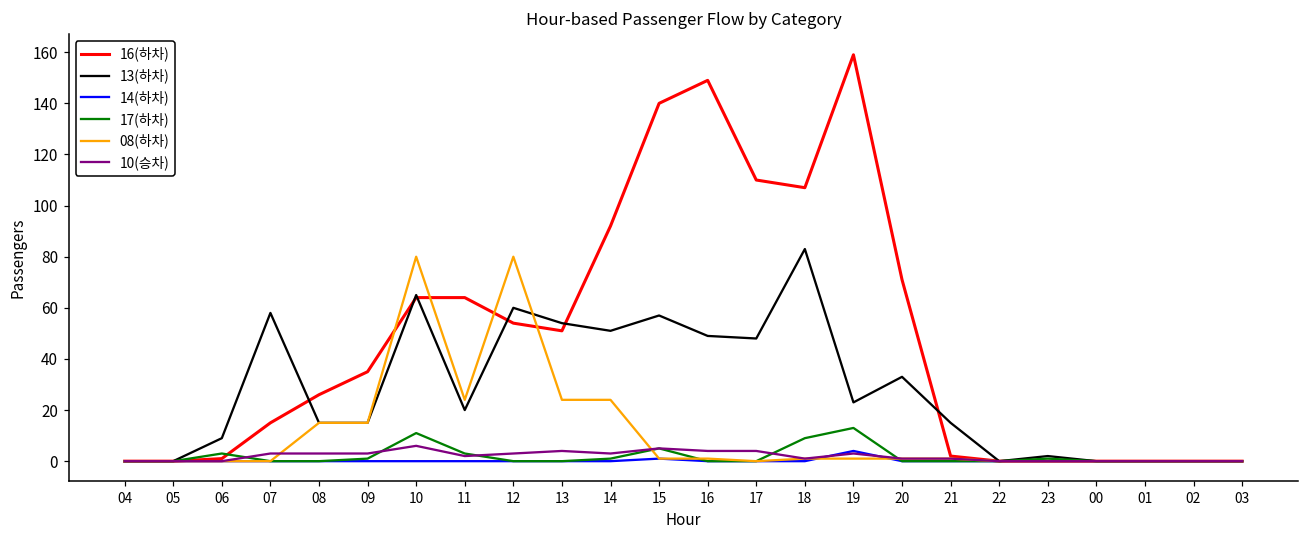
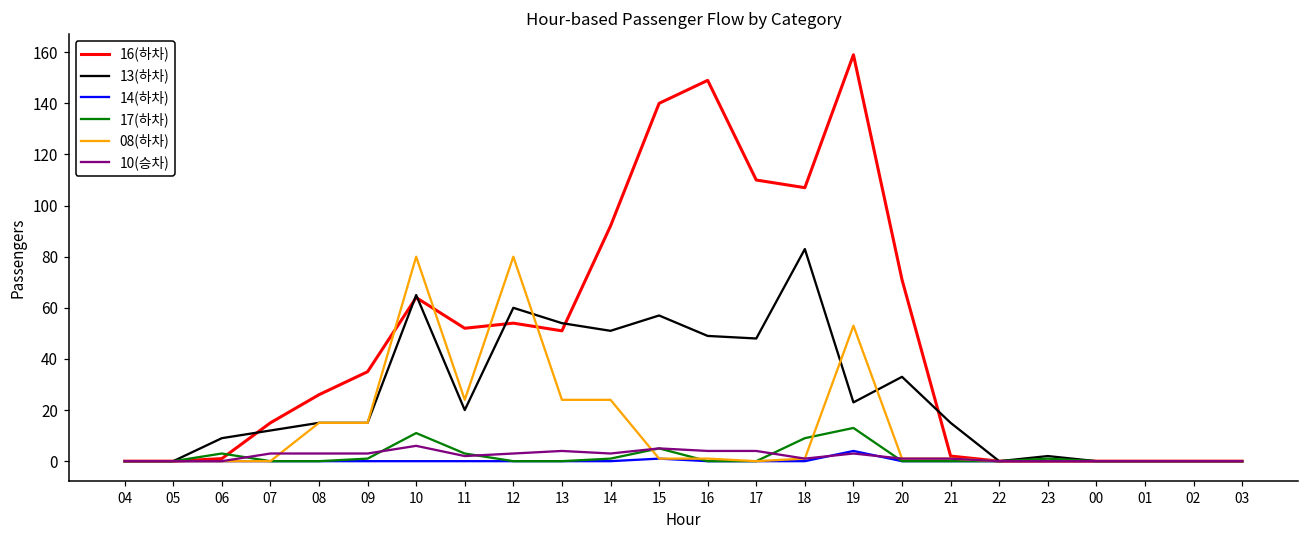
  {
    "16(하차)": {
      "07": 15,
      "08": 26,
      "09": 35,
-     "11": 64,
+     "11": 52,
      "12": 54,
      "13": 51,
      "14": 92,
      "15": 140,
      "16": 149,
      "17": 110,
      "18": 107,
      "19": 159,
      "20": 71
    },
    "13(하차)": {
      "06": 9,
-     "07": 58,
+     "07": 12,
      "11": 20,
      "12": 60,
      "13": 54,
      "14": 51,
      "15": 57,
      "16": 49,
      "17": 48,
      "18": 83,
      "19": 23,
      "20": 33,
      "21": 15
    },
    "14(하차)": {
      "10": 0,
      "11": 0
    },
    "17(하차)": {
      "06": 3,
      "10": 11,
      "18": 9,
      "19": 13
    },
    "08(하차)": {
      "10": 80,
      "11": 24,
      "12": 80,
      "13": 24,
      "14": 24,
-     "19": 1
+     "19": 53
    },
    "10(승차)": {
      "07": 3,
      "08": 3,
      "09": 3,
      "10": 6,
      "12": 3,
      "13": 4,
      "14": 3,
      "16": 4,
      "17": 4
    }
  }
